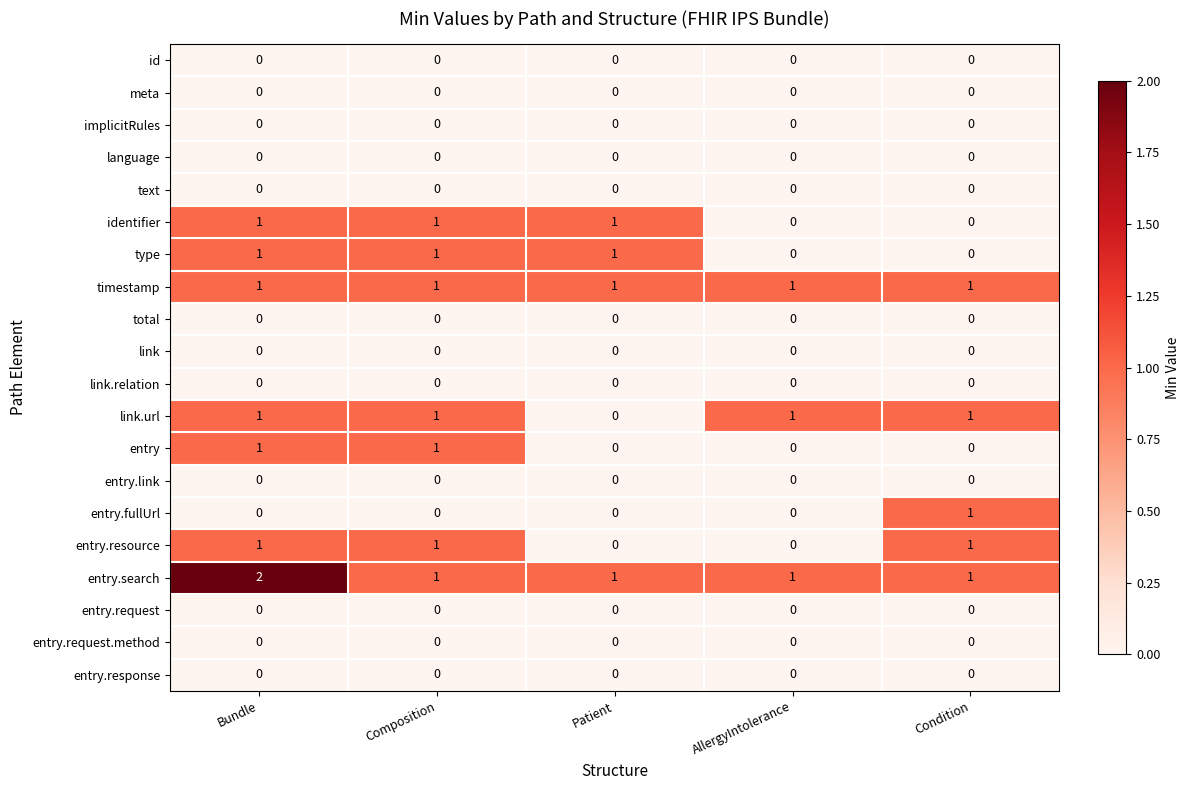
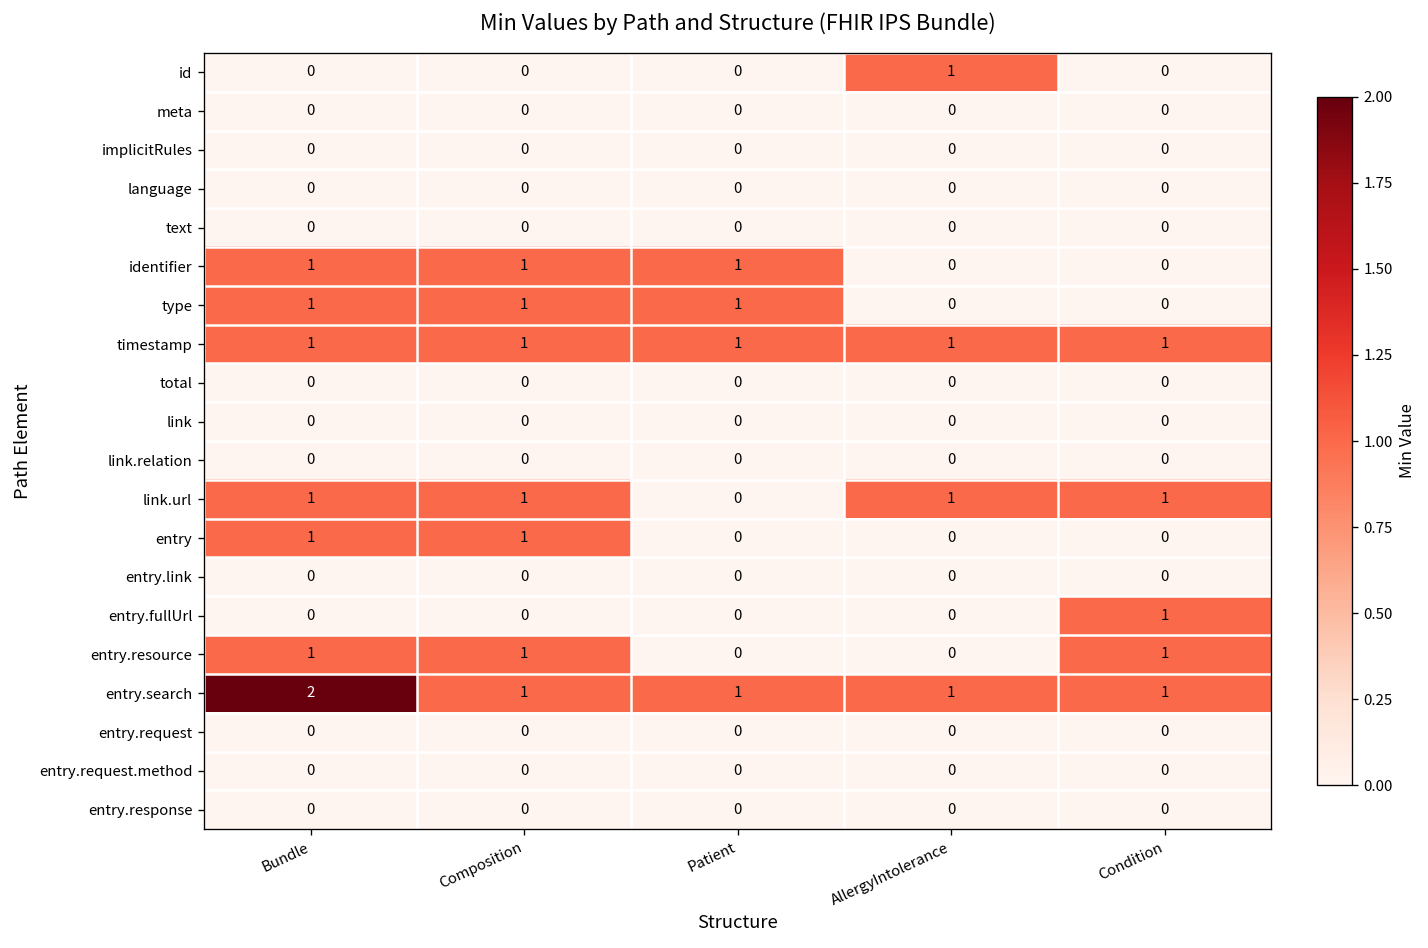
  {
    "id": {
      "Bundle": 0,
      "Composition": 0,
      "Patient": 0,
-     "AllergyIntolerance": 0,
+     "AllergyIntolerance": 1,
      "Condition": 0
    },
    "meta": {
      "Bundle": 0,
      "Composition": 0,
      "Patient": 0,
      "AllergyIntolerance": 0,
      "Condition": 0
    },
    "implicitRules": {
      "Bundle": 0,
      "Composition": 0,
      "Patient": 0,
      "AllergyIntolerance": 0,
      "Condition": 0
    },
    "language": {
      "Bundle": 0,
      "Composition": 0,
      "Patient": 0,
      "AllergyIntolerance": 0,
      "Condition": 0
    },
    "text": {
      "Bundle": 0,
      "Composition": 0,
      "Patient": 0,
      "AllergyIntolerance": 0,
      "Condition": 0
    },
    "identifier": {
      "Bundle": 1,
      "Composition": 1,
      "Patient": 1,
      "AllergyIntolerance": 0,
      "Condition": 0
    },
    "type": {
      "Bundle": 1,
      "Composition": 1,
      "Patient": 1,
      "AllergyIntolerance": 0,
      "Condition": 0
    },
    "timestamp": {
      "Bundle": 1,
      "Composition": 1,
      "Patient": 1,
      "AllergyIntolerance": 1,
      "Condition": 1
    },
    "total": {
      "Bundle": 0,
      "Composition": 0,
      "Patient": 0,
      "AllergyIntolerance": 0,
      "Condition": 0
    },
    "link": {
      "Bundle": 0,
      "Composition": 0,
      "Patient": 0,
      "AllergyIntolerance": 0,
      "Condition": 0
    },
    "link.relation": {
      "Bundle": 0,
      "Composition": 0,
      "Patient": 0,
      "AllergyIntolerance": 0,
      "Condition": 0
    },
    "link.url": {
      "Bundle": 1,
      "Composition": 1,
      "Patient": 0,
      "AllergyIntolerance": 1,
      "Condition": 1
    },
    "entry": {
      "Bundle": 1,
      "Composition": 1,
      "Patient": 0,
      "AllergyIntolerance": 0,
      "Condition": 0
    },
    "entry.link": {
      "Bundle": 0,
      "Composition": 0,
      "Patient": 0,
      "AllergyIntolerance": 0,
      "Condition": 0
    },
    "entry.fullUrl": {
      "Bundle": 0,
      "Composition": 0,
      "Patient": 0,
      "AllergyIntolerance": 0,
      "Condition": 1
    },
    "entry.resource": {
      "Bundle": 1,
      "Composition": 1,
      "Patient": 0,
      "AllergyIntolerance": 0,
      "Condition": 1
    },
    "entry.search": {
      "Bundle": 2,
      "Composition": 1,
      "Patient": 1,
      "AllergyIntolerance": 1,
      "Condition": 1
    },
    "entry.request": {
      "Bundle": 0,
      "Composition": 0,
      "Patient": 0,
      "AllergyIntolerance": 0,
      "Condition": 0
    },
    "entry.request.method": {
      "Bundle": 0,
      "Composition": 0,
      "Patient": 0,
      "AllergyIntolerance": 0,
      "Condition": 0
    },
    "entry.response": {
      "Bundle": 0,
      "Composition": 0,
      "Patient": 0,
      "AllergyIntolerance": 0,
      "Condition": 0
    }
  }
